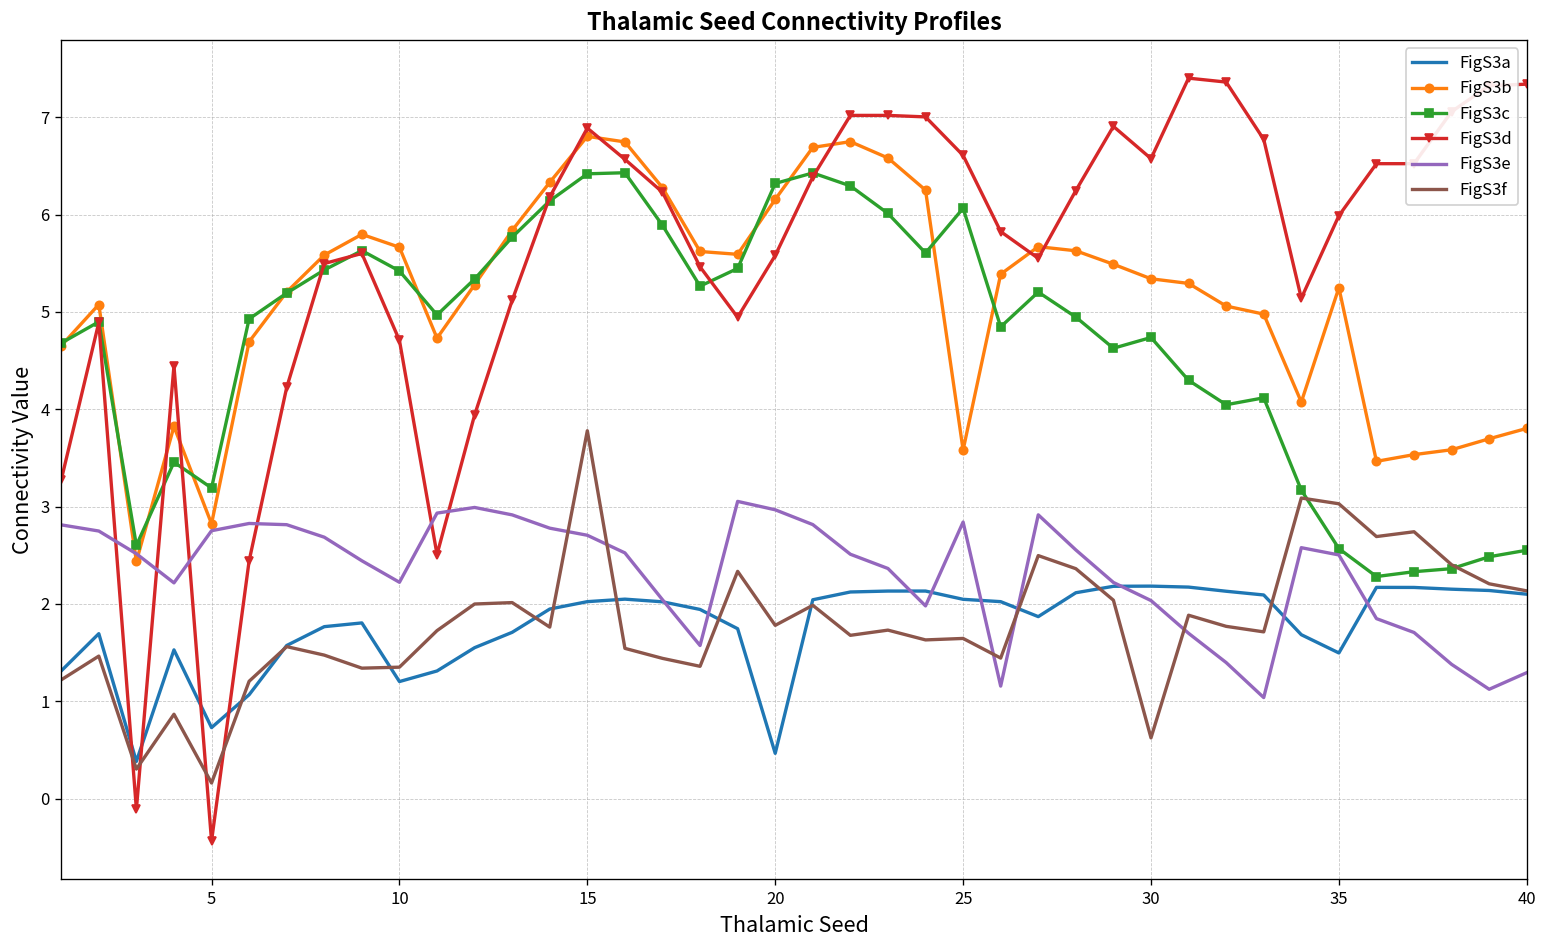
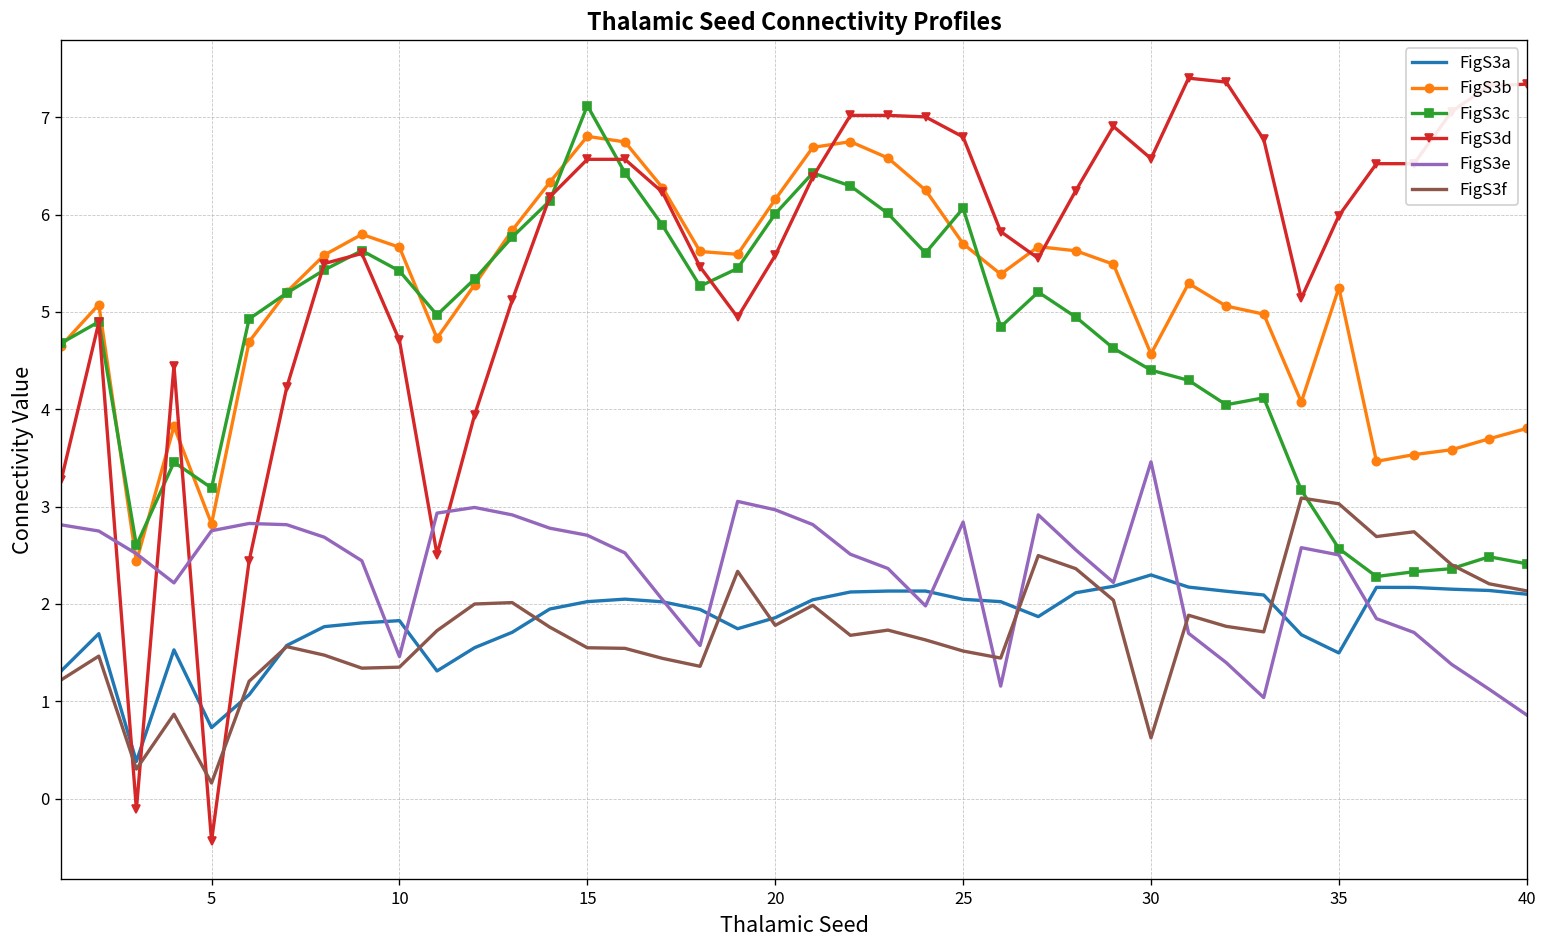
  {
    "FigS3a": {
      "5": 0.7,
-     "10": 1.2,
+     "10": 1.8,
      "15": 2.0,
-     "20": 0.5,
+     "20": 1.9,
      "25": 2.0,
-     "30": 2.2,
+     "30": 2.3,
      "35": 1.5,
      "40": 2.1
    },
    "FigS3b": {
      "5": 2.8,
      "10": 5.7,
      "15": 6.8,
      "20": 6.2,
-     "25": 3.6,
-     "30": 5.3,
+     "25": 5.7,
+     "30": 4.6,
      "35": 5.2,
      "40": 3.8
    },
    "FigS3c": {
      "5": 3.2,
      "10": 5.4,
-     "15": 6.4,
-     "20": 6.3,
+     "15": 7.1,
+     "20": 6.0,
      "25": 6.1,
-     "30": 4.7,
+     "30": 4.4,
      "35": 2.6,
-     "40": 2.6
+     "40": 2.4
    },
    "FigS3d": {
      "5": -0.4,
      "10": 4.7,
-     "15": 6.9,
+     "15": 6.6,
      "20": 5.6,
-     "25": 6.6,
+     "25": 6.8,
      "30": 6.6,
      "35": 6.0,
      "40": 7.3
    },
    "FigS3e": {
      "5": 2.8,
-     "10": 2.2,
+     "10": 1.5,
      "15": 2.7,
      "20": 3.0,
      "25": 2.8,
-     "30": 2.0,
+     "30": 3.5,
      "35": 2.5,
-     "40": 1.3
+     "40": 0.9
    },
    "FigS3f": {
      "5": 0.2,
      "10": 1.4,
-     "15": 3.8,
+     "15": 1.6,
      "20": 1.8,
-     "25": 1.6,
+     "25": 1.5,
      "30": 0.6,
      "35": 3.0,
      "40": 2.1
    }
  }
